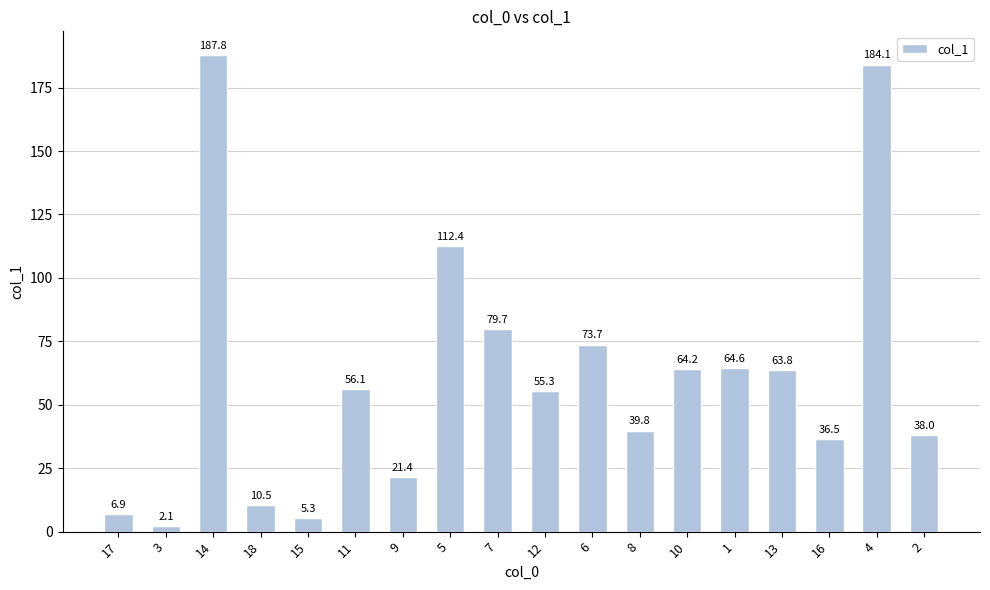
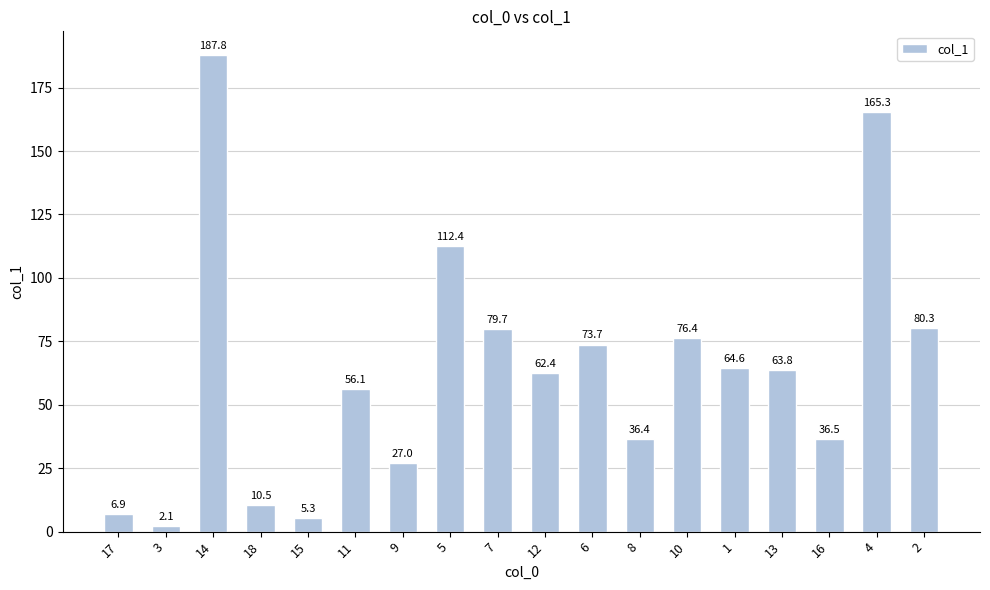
  {
    "17": 6.9,
    "3": 2.1,
    "14": 187.8,
    "18": 10.5,
    "15": 5.3,
    "11": 56.1,
-   "9": 21.4,
+   "9": 27.0,
    "5": 112.4,
    "7": 79.7,
-   "12": 55.3,
+   "12": 62.4,
    "6": 73.7,
-   "8": 39.8,
-   "10": 64.2,
+   "8": 36.4,
+   "10": 76.4,
    "1": 64.6,
    "13": 63.8,
    "16": 36.5,
-   "4": 184.1,
-   "2": 38.0
+   "4": 165.3,
+   "2": 80.3
  }
